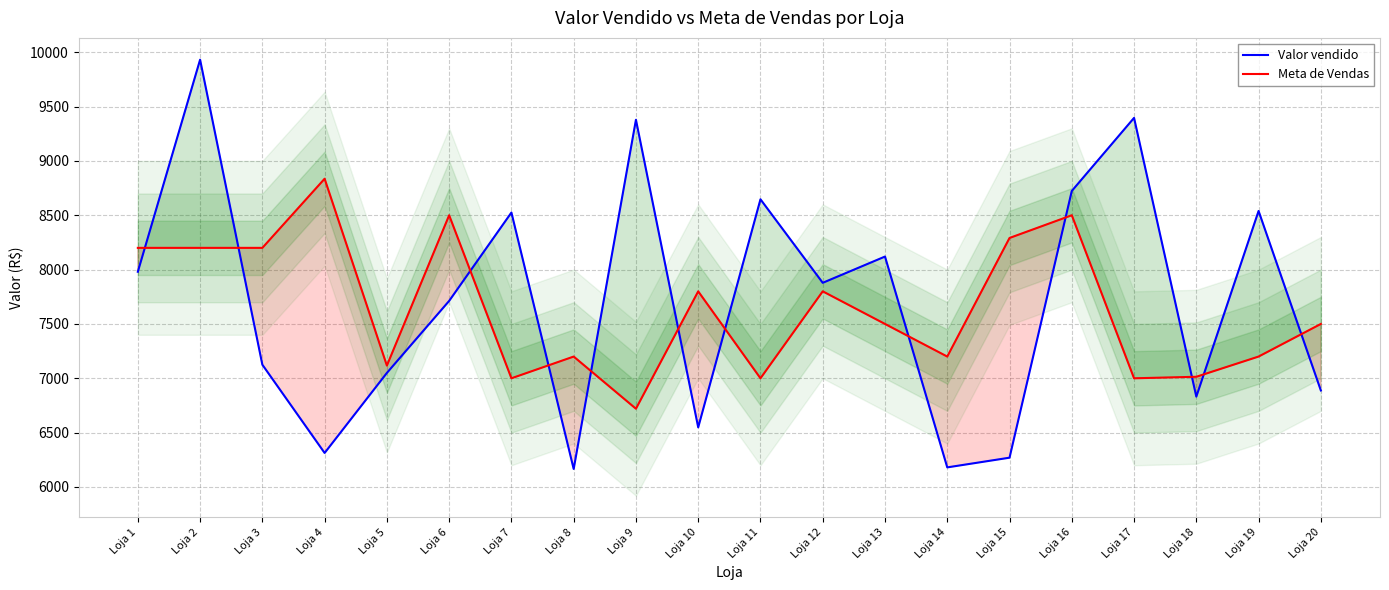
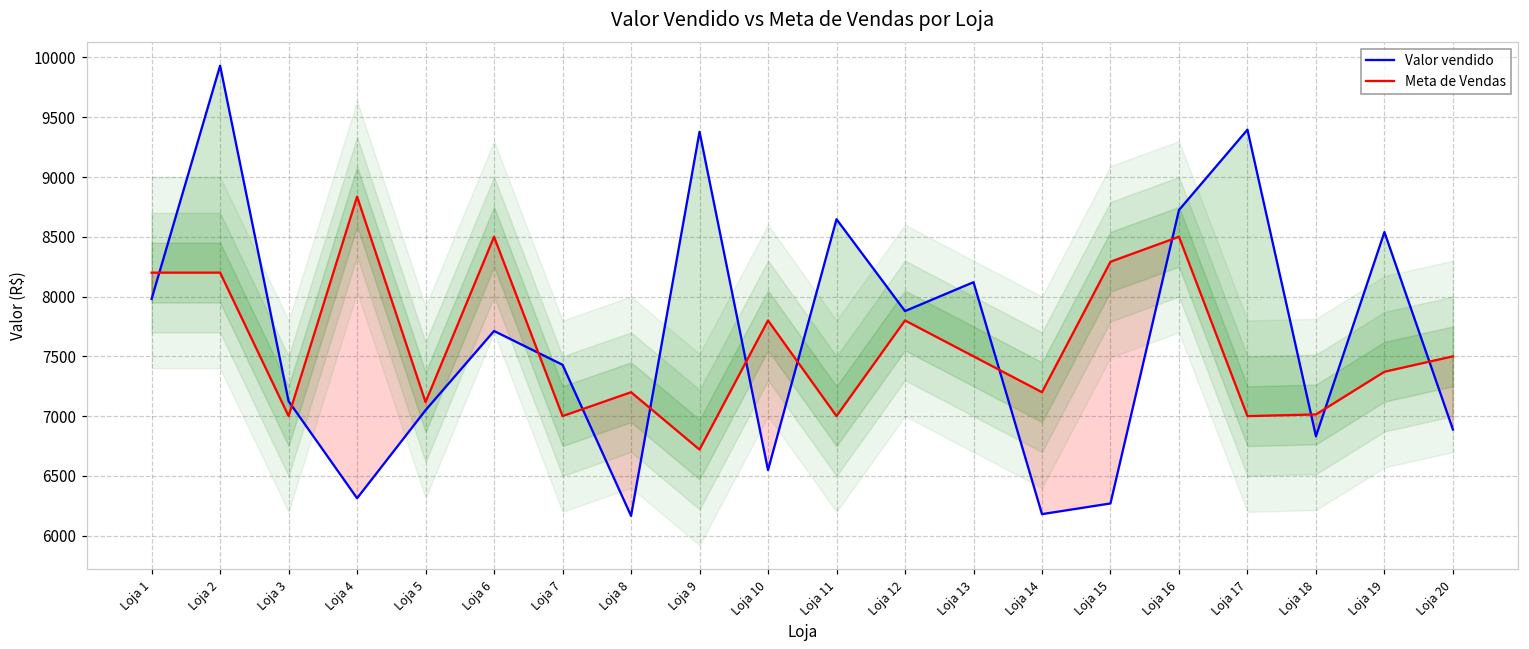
  {
    "Valor vendido": {
      "Loja 1": 7980,
      "Loja 2": 9930,
      "Loja 3": 7130,
      "Loja 4": 6310,
      "Loja 5": 7050,
      "Loja 6": 7710,
-     "Loja 7": 8530,
+     "Loja 7": 7430,
      "Loja 8": 6170,
      "Loja 9": 9380,
      "Loja 10": 6550,
      "Loja 11": 8650,
      "Loja 12": 7880,
      "Loja 13": 8120,
      "Loja 14": 6180,
      "Loja 15": 6270,
      "Loja 16": 8720,
      "Loja 17": 9400,
      "Loja 18": 6830,
      "Loja 19": 8540,
      "Loja 20": 6890
    },
    "Meta de Vendas": {
      "Loja 1": 8200,
      "Loja 2": 8200,
-     "Loja 3": 8200,
+     "Loja 3": 7000,
      "Loja 4": 8840,
      "Loja 5": 7120,
      "Loja 6": 8500,
      "Loja 7": 7000,
      "Loja 8": 7200,
      "Loja 9": 6720,
      "Loja 10": 7800,
      "Loja 11": 7000,
      "Loja 12": 7800,
      "Loja 13": 7500,
      "Loja 14": 7200,
      "Loja 15": 8290,
      "Loja 16": 8500,
      "Loja 17": 7000,
      "Loja 18": 7010,
-     "Loja 19": 7200,
+     "Loja 19": 7370,
      "Loja 20": 7500
    }
  }
